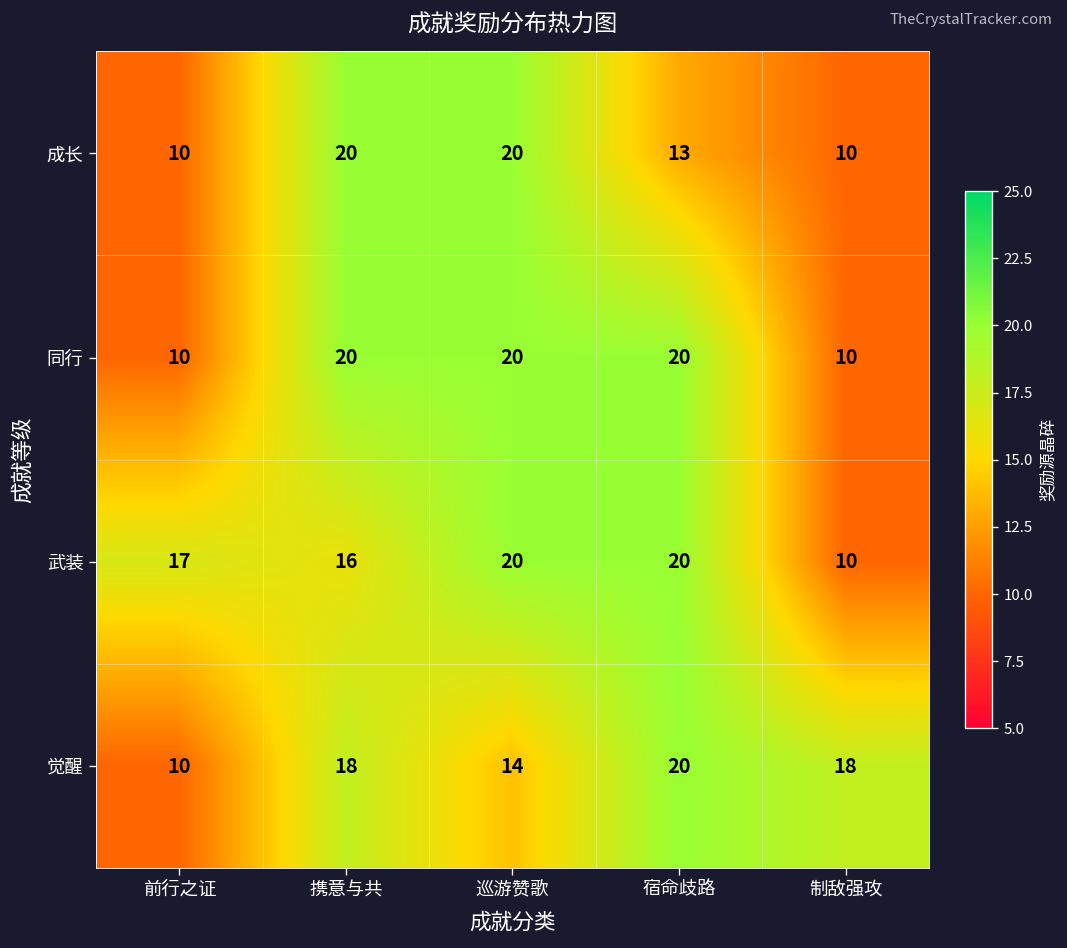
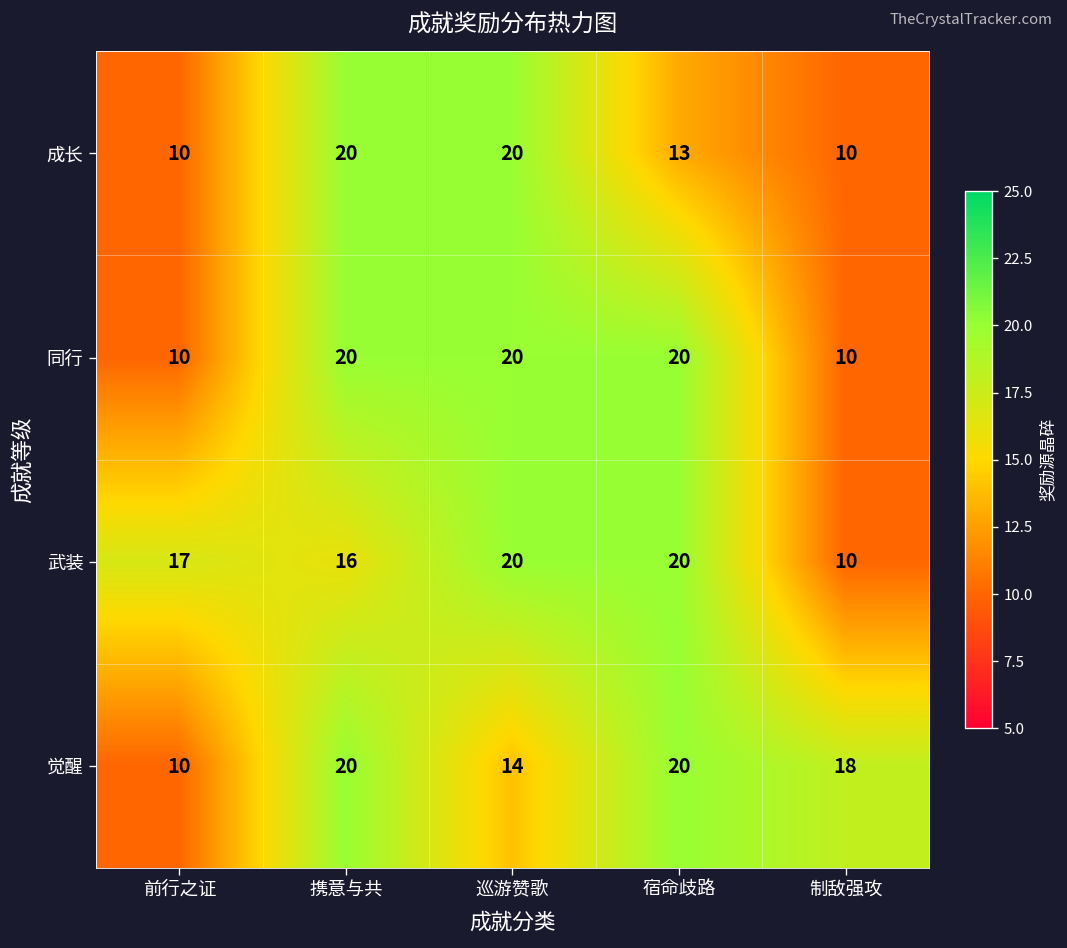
  {
    "成长": {
      "前行之证": 10,
      "携意与共": 20,
      "巡游赞歌": 20,
      "宿命歧路": 13,
      "制敌强攻": 10
    },
    "同行": {
      "前行之证": 10,
      "携意与共": 20,
      "巡游赞歌": 20,
      "宿命歧路": 20,
      "制敌强攻": 10
    },
    "武装": {
      "前行之证": 17,
      "携意与共": 16,
      "巡游赞歌": 20,
      "宿命歧路": 20,
      "制敌强攻": 10
    },
    "觉醒": {
      "前行之证": 10,
-     "携意与共": 18,
+     "携意与共": 20,
      "巡游赞歌": 14,
      "宿命歧路": 20,
      "制敌强攻": 18
    }
  }
